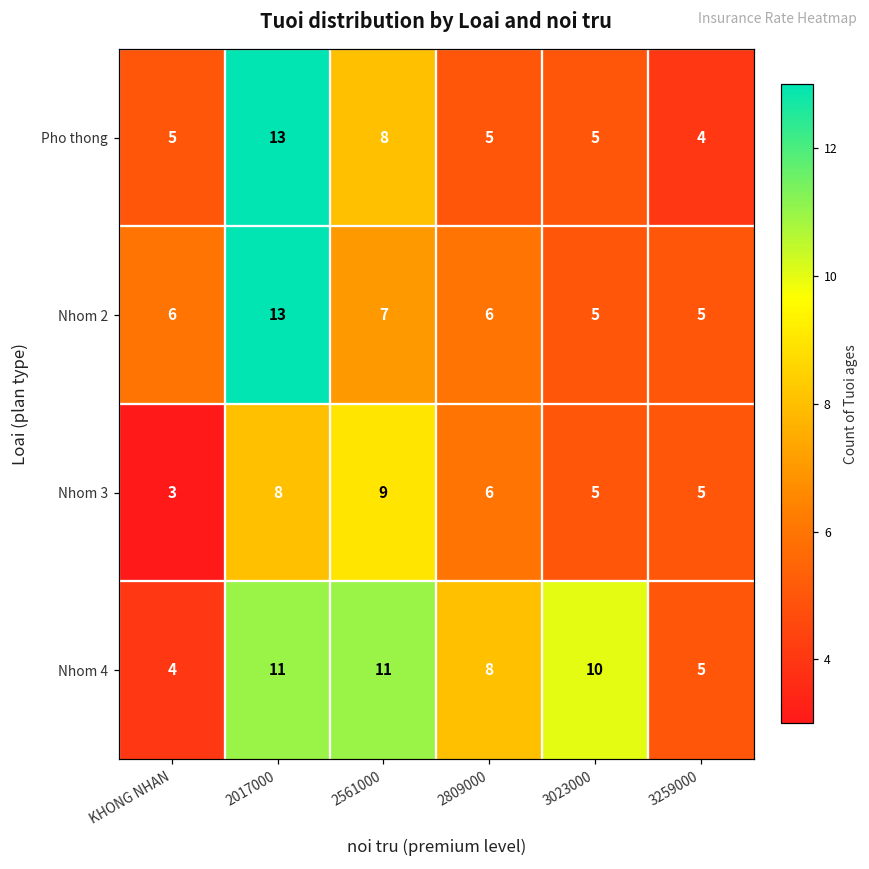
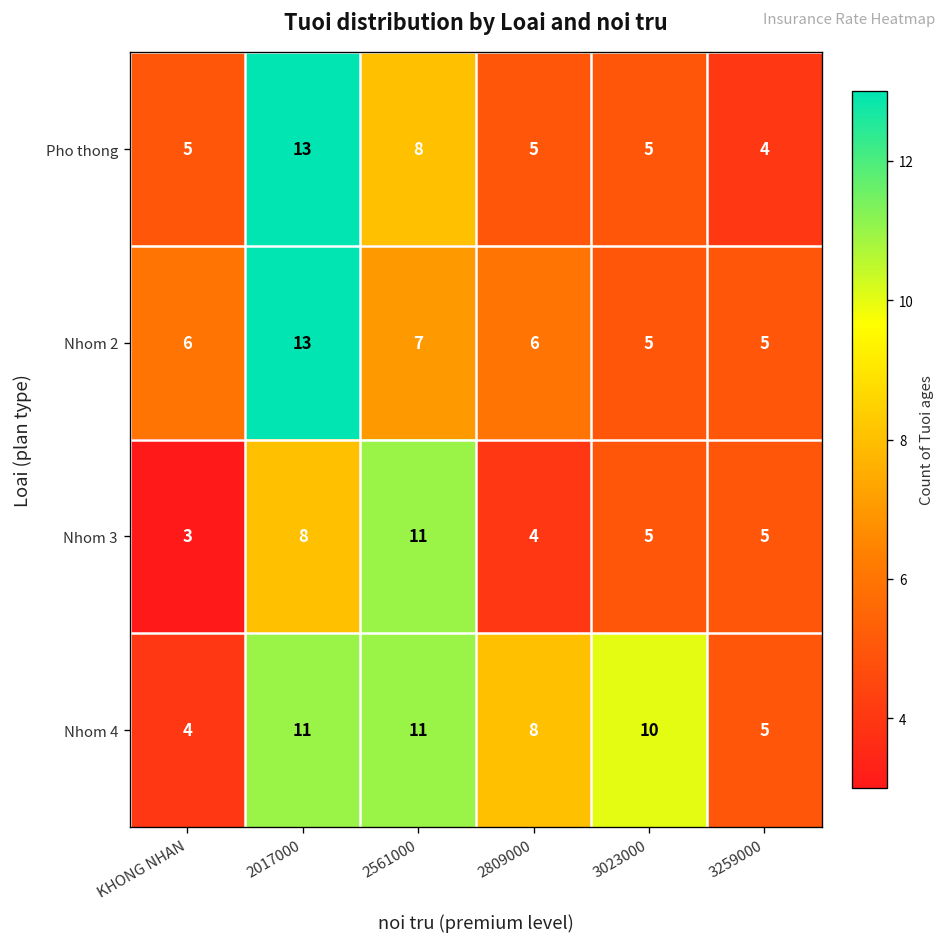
  {
    "Pho thong": {
      "KHONG NHAN": 5,
      "2017000": 13,
      "2561000": 8,
      "2809000": 5,
      "3023000": 5,
      "3259000": 4
    },
    "Nhom 2": {
      "KHONG NHAN": 6,
      "2017000": 13,
      "2561000": 7,
      "2809000": 6,
      "3023000": 5,
      "3259000": 5
    },
    "Nhom 3": {
      "KHONG NHAN": 3,
      "2017000": 8,
-     "2561000": 9,
-     "2809000": 6,
+     "2561000": 11,
+     "2809000": 4,
      "3023000": 5,
      "3259000": 5
    },
    "Nhom 4": {
      "KHONG NHAN": 4,
      "2017000": 11,
      "2561000": 11,
      "2809000": 8,
      "3023000": 10,
      "3259000": 5
    }
  }
